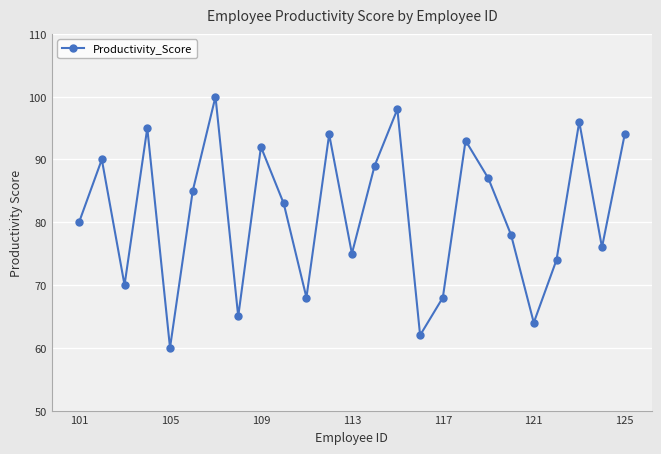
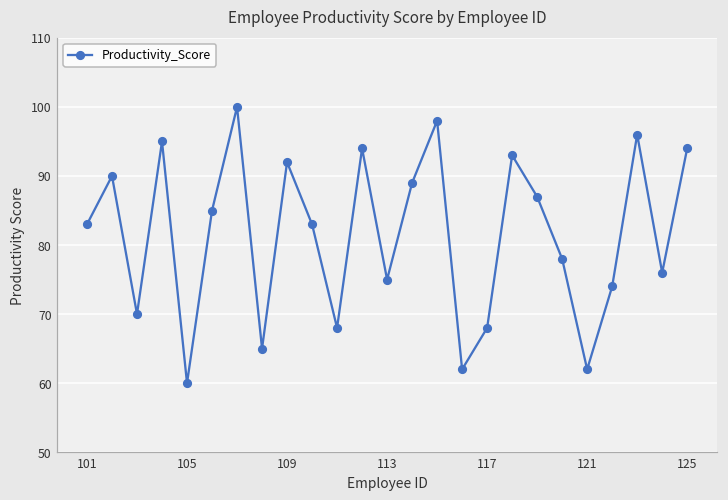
  {
-   "101": 80,
+   "101": 83,
    "105": 60,
    "109": 92,
    "113": 75,
    "117": 68,
-   "121": 64,
+   "121": 62,
    "125": 94
  }
